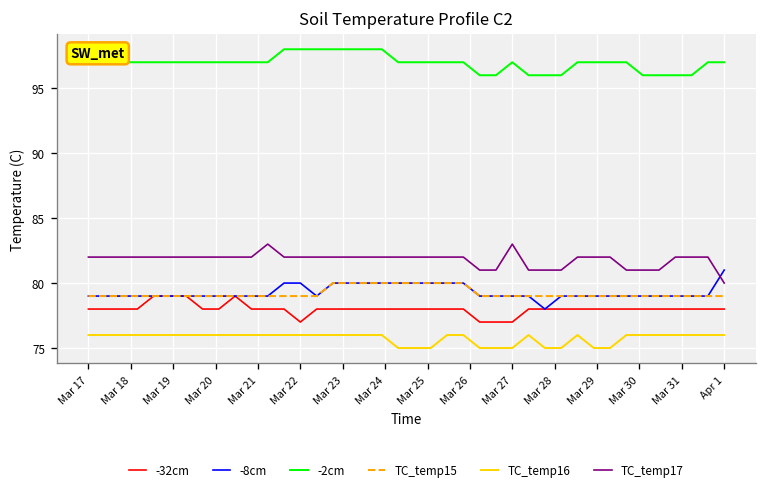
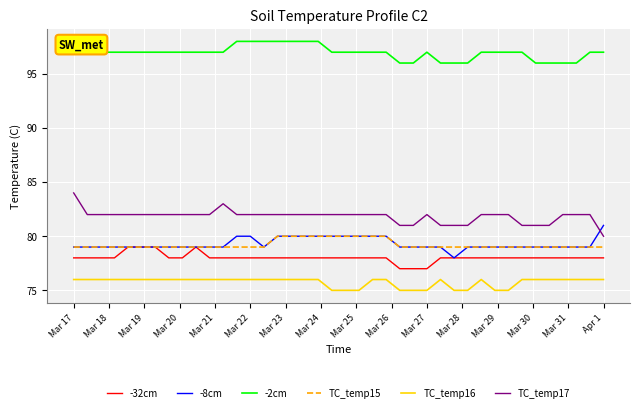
  {
    "-32cm": {
      "Mar 17": 78,
-     "Mar 22": 77,
+     "Mar 22": 78,
      "Mar 27": 77,
      "Apr 1": 78
    },
    "-8cm": {
      "Mar 22": 80,
      "Apr 1": 81
    },
    "-2cm": {
      "Mar 22": 98,
      "Mar 27": 97,
      "Apr 1": 97
    },
    "TC_temp17": {
-     "Mar 17": 82,
+     "Mar 17": 84,
      "Mar 22": 82,
-     "Mar 27": 83,
+     "Mar 27": 82,
      "Apr 1": 80
    }
  }
